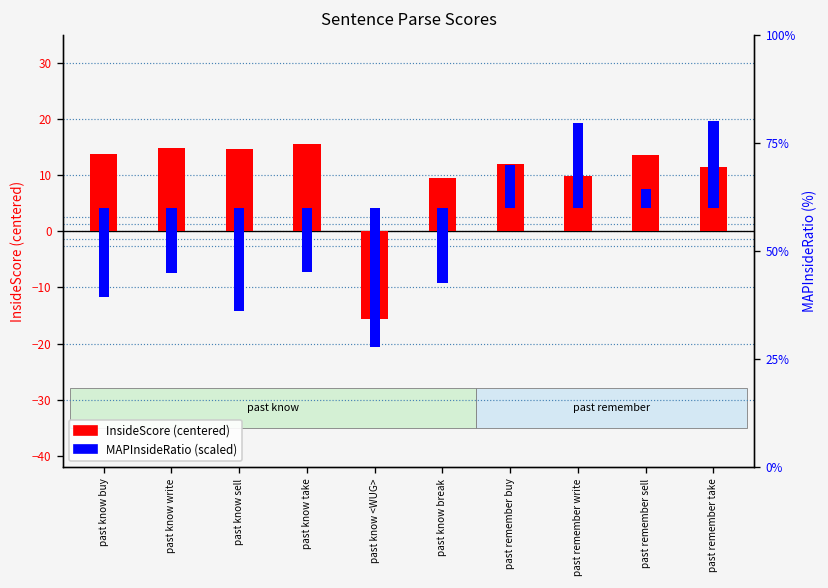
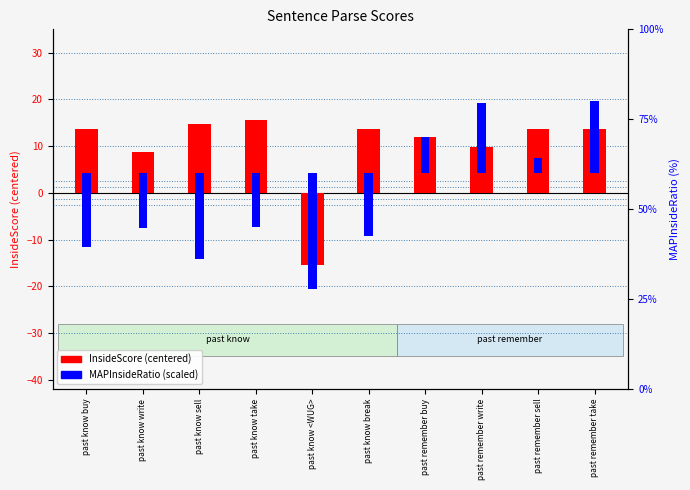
  {
    "InsideScore (centered)": {
      "past know buy": 14,
-     "past know write": 15,
+     "past know write": 9,
      "past know sell": 15,
      "past know take": 16,
      "past know <WUG>": -16,
-     "past know break": 9,
+     "past know break": 14,
      "past remember buy": 12,
      "past remember write": 10,
      "past remember sell": 14,
-     "past remember take": 11
+     "past remember take": 14
    }
  }
